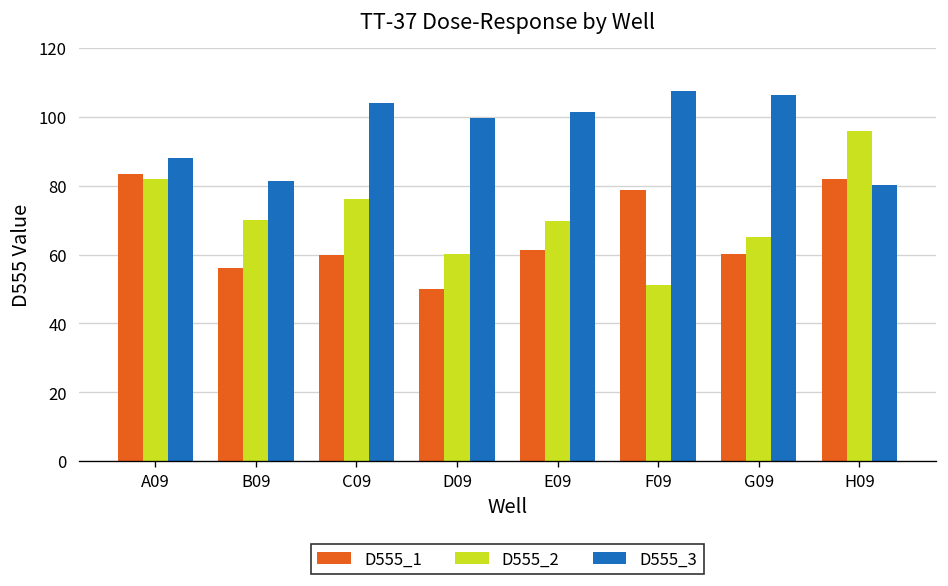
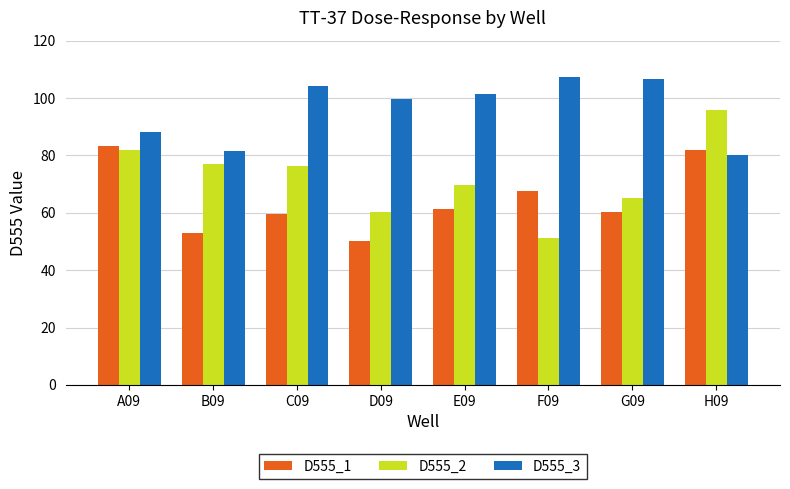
  {
    "D555_1": {
      "A09": 83,
-     "B09": 56,
+     "B09": 53,
      "C09": 60,
      "D09": 50,
      "E09": 61,
-     "F09": 79,
+     "F09": 68,
      "G09": 60,
      "H09": 82
    },
    "D555_2": {
      "A09": 82,
-     "B09": 70,
+     "B09": 77,
      "C09": 76,
      "D09": 60,
      "E09": 70,
      "F09": 51,
      "G09": 65,
      "H09": 96
    },
    "D555_3": {
      "A09": 88,
      "B09": 81,
      "C09": 104,
      "D09": 100,
      "E09": 101,
      "F09": 107,
      "G09": 106,
      "H09": 80
    }
  }
